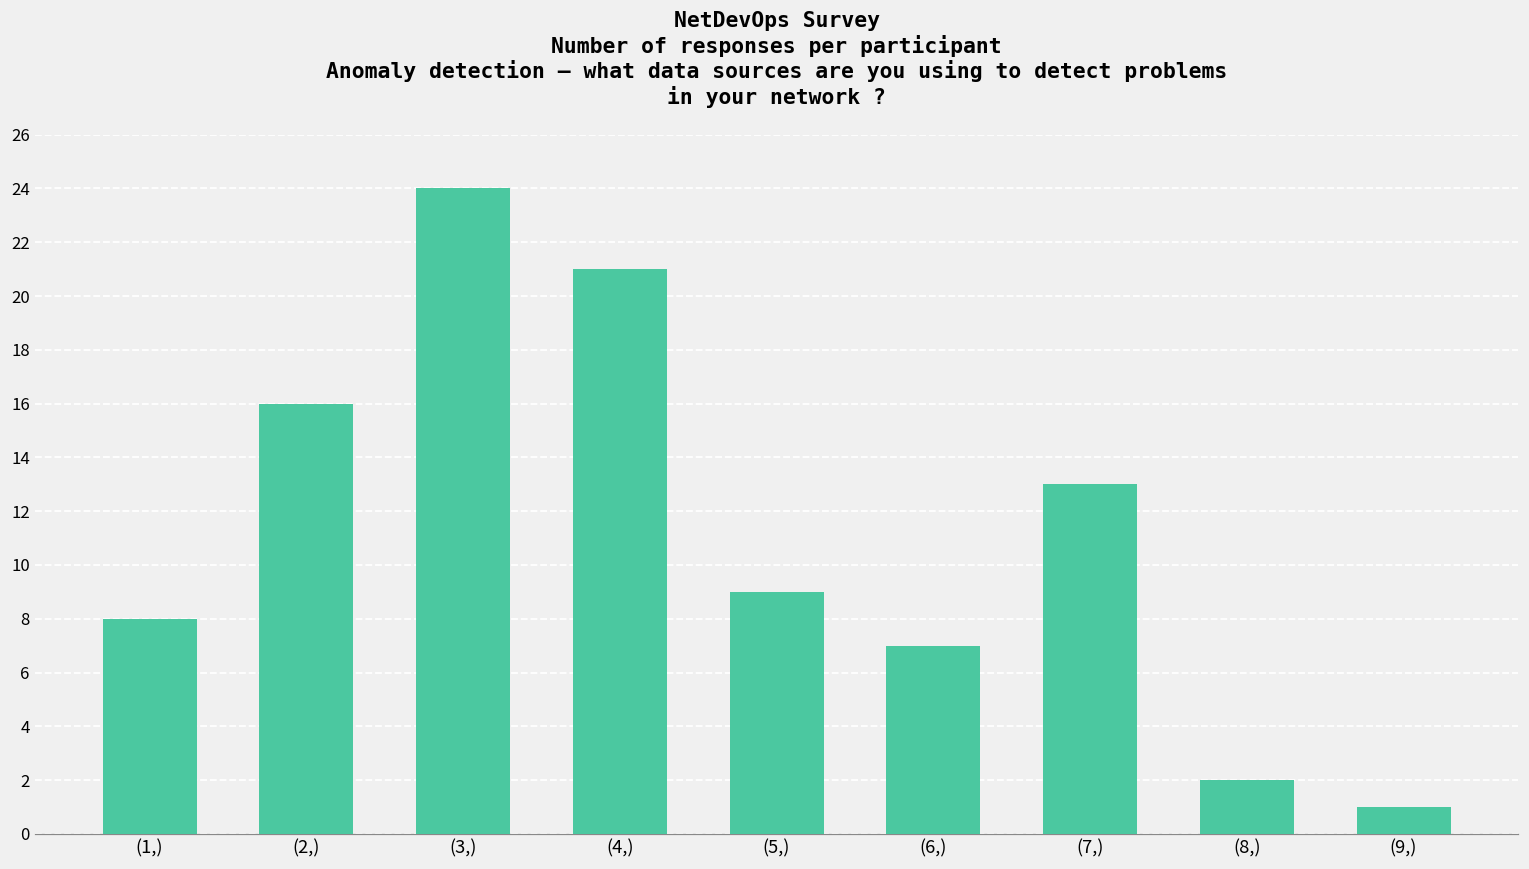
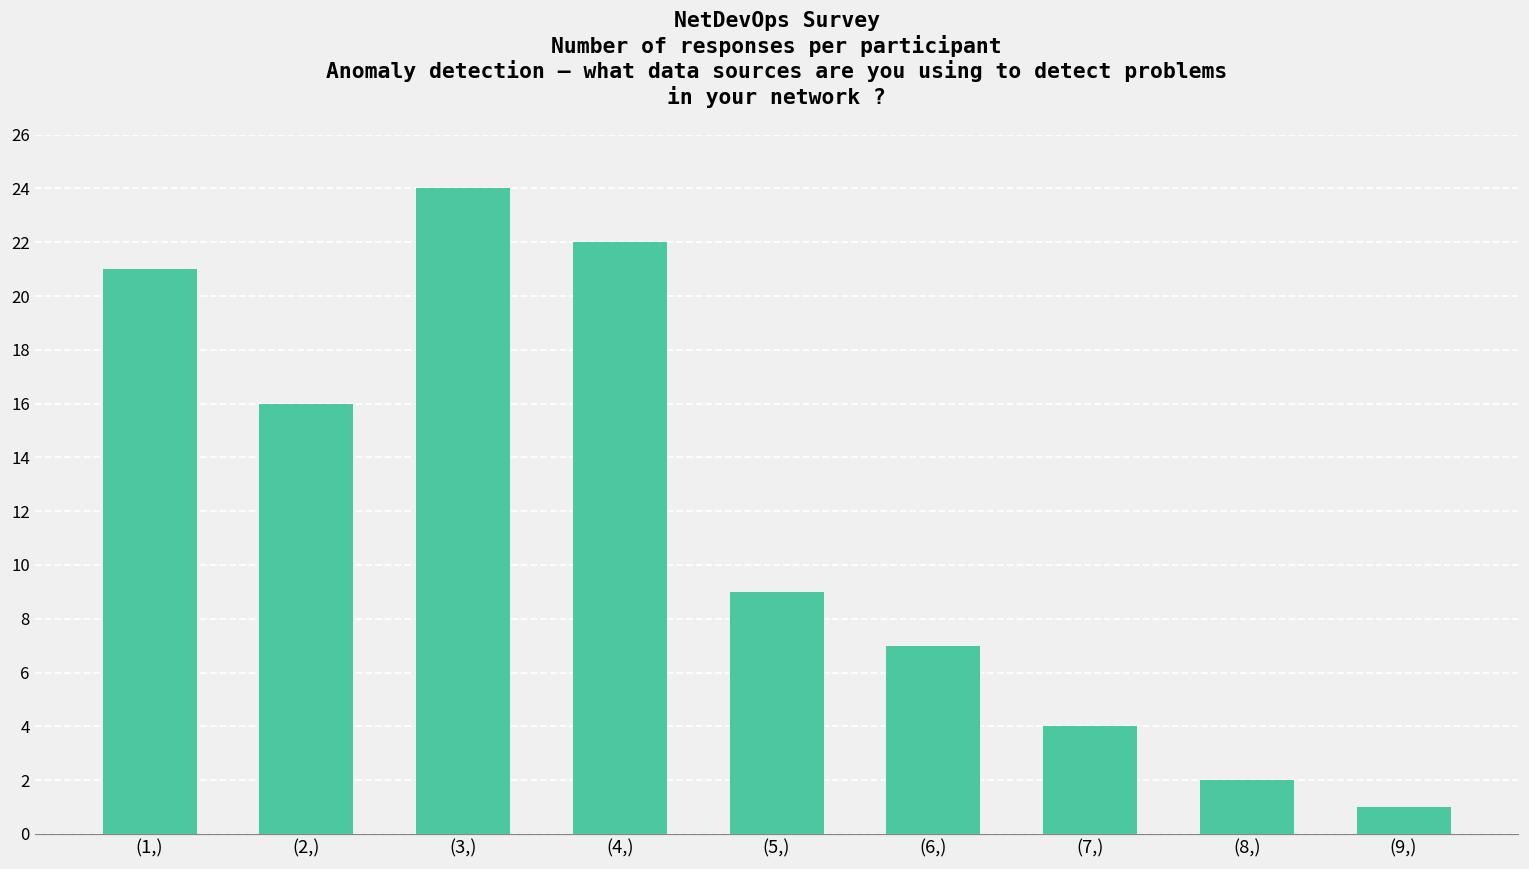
  {
-   "(1,)": 8,
+   "(1,)": 21,
    "(2,)": 16,
    "(3,)": 24,
-   "(4,)": 21,
+   "(4,)": 22,
    "(5,)": 9,
    "(6,)": 7,
-   "(7,)": 13,
+   "(7,)": 4,
    "(8,)": 2,
    "(9,)": 1
  }
